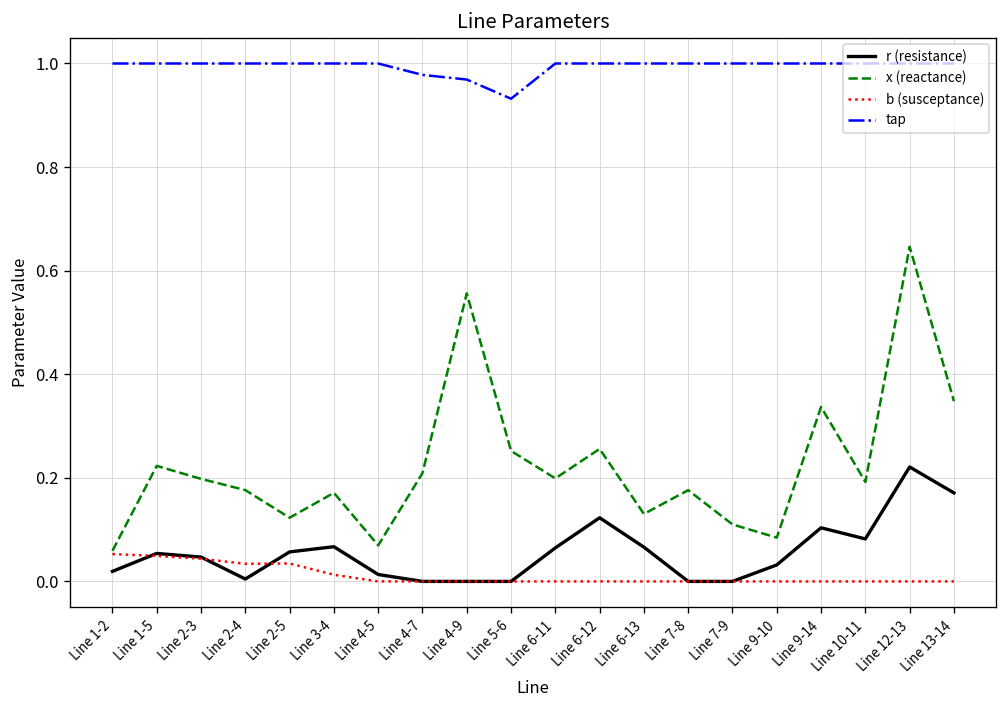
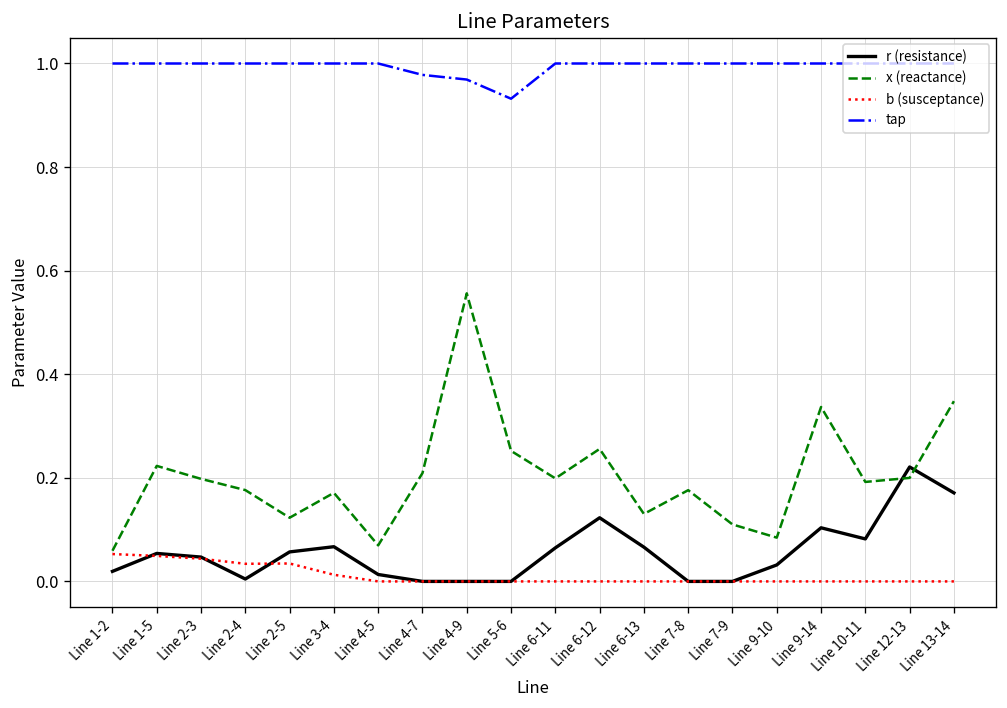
  {
    "r (resistance)": {
      "Line 1-2": 0.02,
      "Line 2-4": 0.00,
      "Line 2-5": 0.06,
      "Line 3-4": 0.07,
      "Line 4-5": 0.01,
      "Line 6-11": 0.06,
      "Line 6-12": 0.12,
      "Line 6-13": 0.07,
      "Line 9-10": 0.03,
      "Line 9-14": 0.10,
      "Line 10-11": 0.08,
      "Line 12-13": 0.22,
      "Line 13-14": 0.17
    },
    "x (reactance)": {
      "Line 1-2": 0.06,
      "Line 1-5": 0.22,
      "Line 2-3": 0.20,
      "Line 2-4": 0.18,
      "Line 2-5": 0.12,
      "Line 3-4": 0.17,
      "Line 4-5": 0.07,
      "Line 4-7": 0.21,
      "Line 4-9": 0.56,
      "Line 5-6": 0.25,
      "Line 6-11": 0.20,
      "Line 6-12": 0.26,
      "Line 6-13": 0.13,
      "Line 7-8": 0.18,
      "Line 7-9": 0.11,
      "Line 9-10": 0.08,
      "Line 9-14": 0.34,
      "Line 10-11": 0.19,
-     "Line 12-13": 0.65,
+     "Line 12-13": 0.20,
      "Line 13-14": 0.35
    },
    "b (susceptance)": {
      "Line 1-2": 0.05,
      "Line 2-4": 0.03,
      "Line 2-5": 0.03,
      "Line 3-4": 0.01,
      "Line 4-5": 0.00,
      "Line 6-11": 0.00,
      "Line 6-12": 0.00,
      "Line 6-13": 0.00,
      "Line 9-10": 0.00,
      "Line 9-14": 0.00,
      "Line 10-11": 0.00,
      "Line 12-13": 0.00,
      "Line 13-14": 0.00
    },
    "tap": {
      "Line 1-2": 1.00,
      "Line 1-5": 1.00,
      "Line 2-3": 1.00,
      "Line 2-4": 1.00,
      "Line 2-5": 1.00,
      "Line 3-4": 1.00,
      "Line 4-5": 1.00,
      "Line 4-7": 0.98,
      "Line 4-9": 0.97,
      "Line 5-6": 0.93,
      "Line 6-11": 1.00,
      "Line 6-12": 1.00,
      "Line 6-13": 1.00,
      "Line 7-8": 1.00,
      "Line 7-9": 1.00,
      "Line 9-10": 1.00,
      "Line 9-14": 1.00
    }
  }
